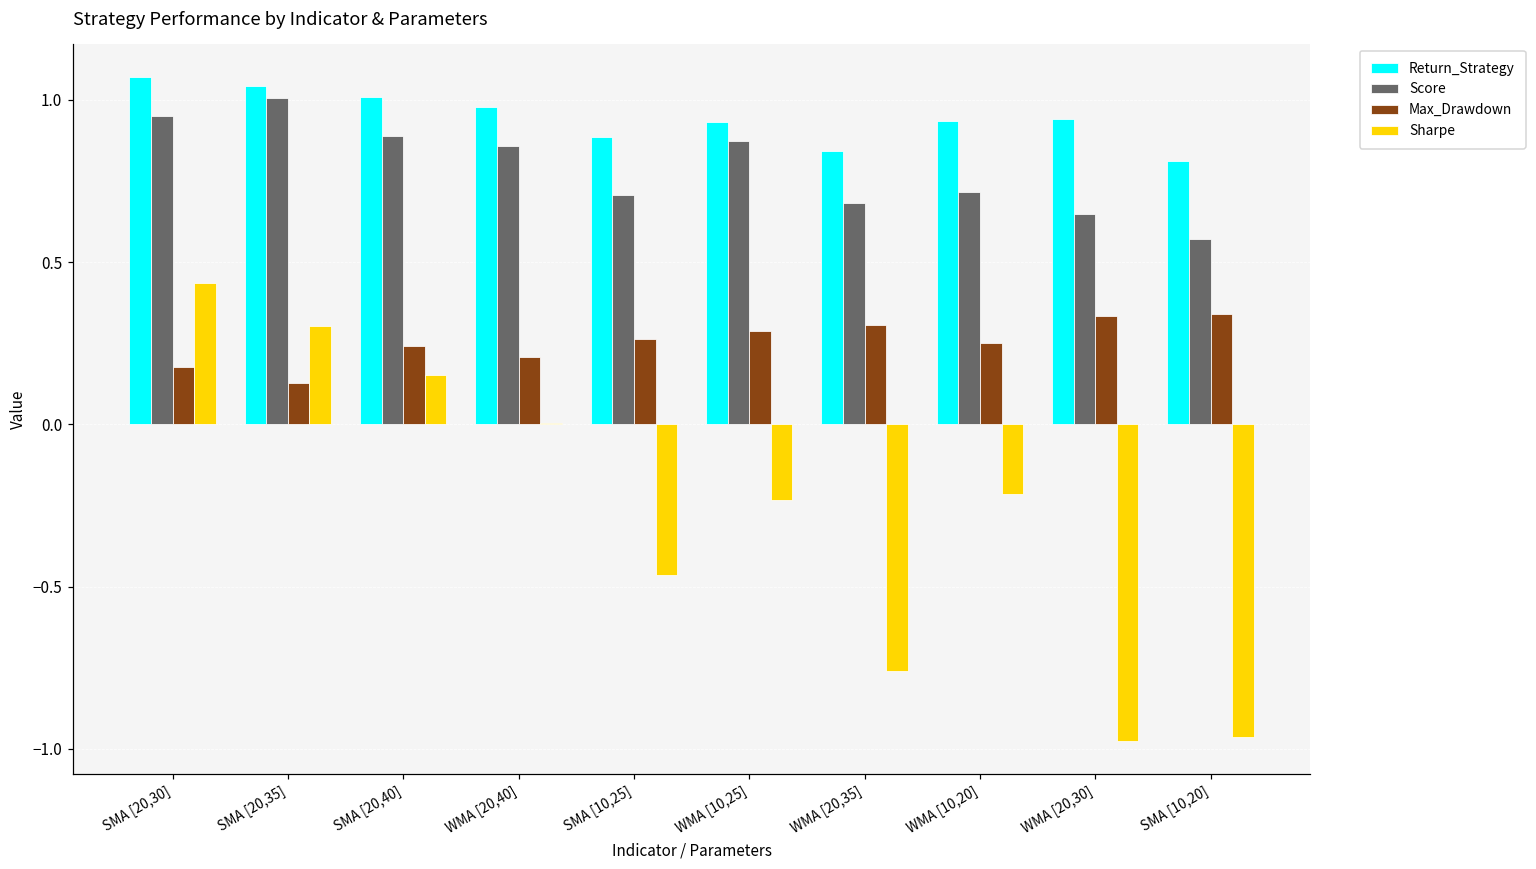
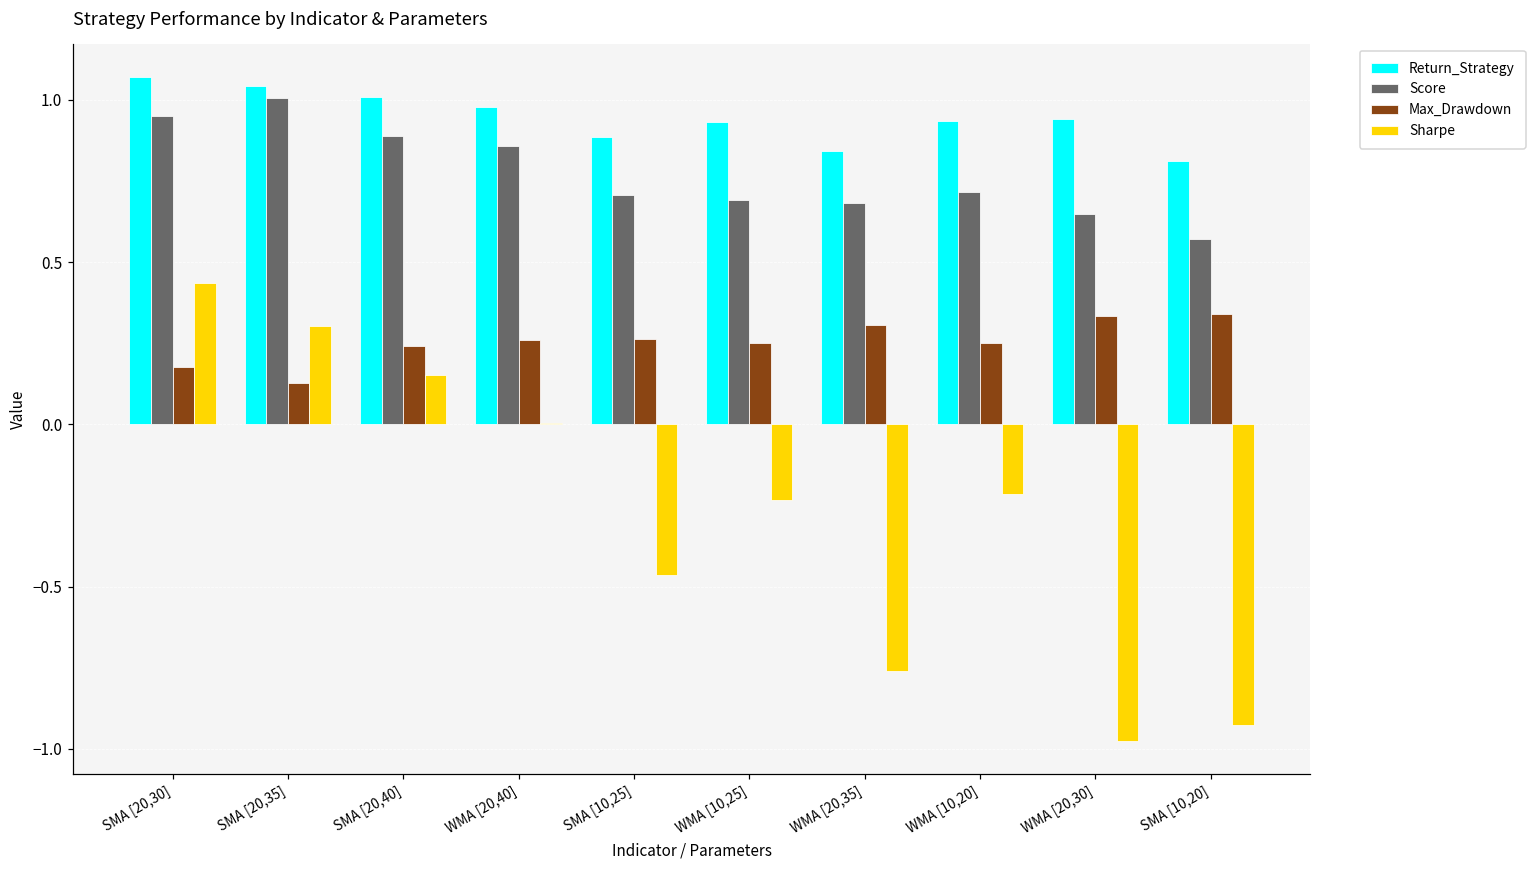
  {
    "Return_Strategy": {
      "SMA [20,30]": 1.07,
      "SMA [20,35]": 1.04,
      "SMA [20,40]": 1.01,
      "WMA [20,40]": 0.98,
      "SMA [10,25]": 0.89,
      "WMA [10,25]": 0.93,
      "WMA [20,35]": 0.84,
      "WMA [10,20]": 0.94,
      "WMA [20,30]": 0.94,
      "SMA [10,20]": 0.81
    },
    "Score": {
      "SMA [20,30]": 0.95,
      "SMA [20,35]": 1.01,
      "SMA [20,40]": 0.89,
      "WMA [20,40]": 0.86,
      "SMA [10,25]": 0.71,
-     "WMA [10,25]": 0.87,
+     "WMA [10,25]": 0.69,
      "WMA [20,35]": 0.68,
      "WMA [10,20]": 0.72,
      "WMA [20,30]": 0.65,
      "SMA [10,20]": 0.57
    },
    "Max_Drawdown": {
      "SMA [20,30]": 0.18,
      "SMA [20,35]": 0.13,
      "SMA [20,40]": 0.24,
-     "WMA [20,40]": 0.21,
+     "WMA [20,40]": 0.26,
      "SMA [10,25]": 0.26,
-     "WMA [10,25]": 0.29,
+     "WMA [10,25]": 0.25,
      "WMA [20,35]": 0.31,
      "WMA [10,20]": 0.25,
      "WMA [20,30]": 0.34,
      "SMA [10,20]": 0.34
    },
    "Sharpe": {
      "SMA [20,30]": 0.44,
      "SMA [20,35]": 0.30,
      "SMA [20,40]": 0.15,
      "SMA [10,25]": -0.46,
      "WMA [10,25]": -0.23,
      "WMA [20,35]": -0.76,
      "WMA [10,20]": -0.22,
      "WMA [20,30]": -0.98,
-     "SMA [10,20]": -0.96
+     "SMA [10,20]": -0.93
    }
  }
